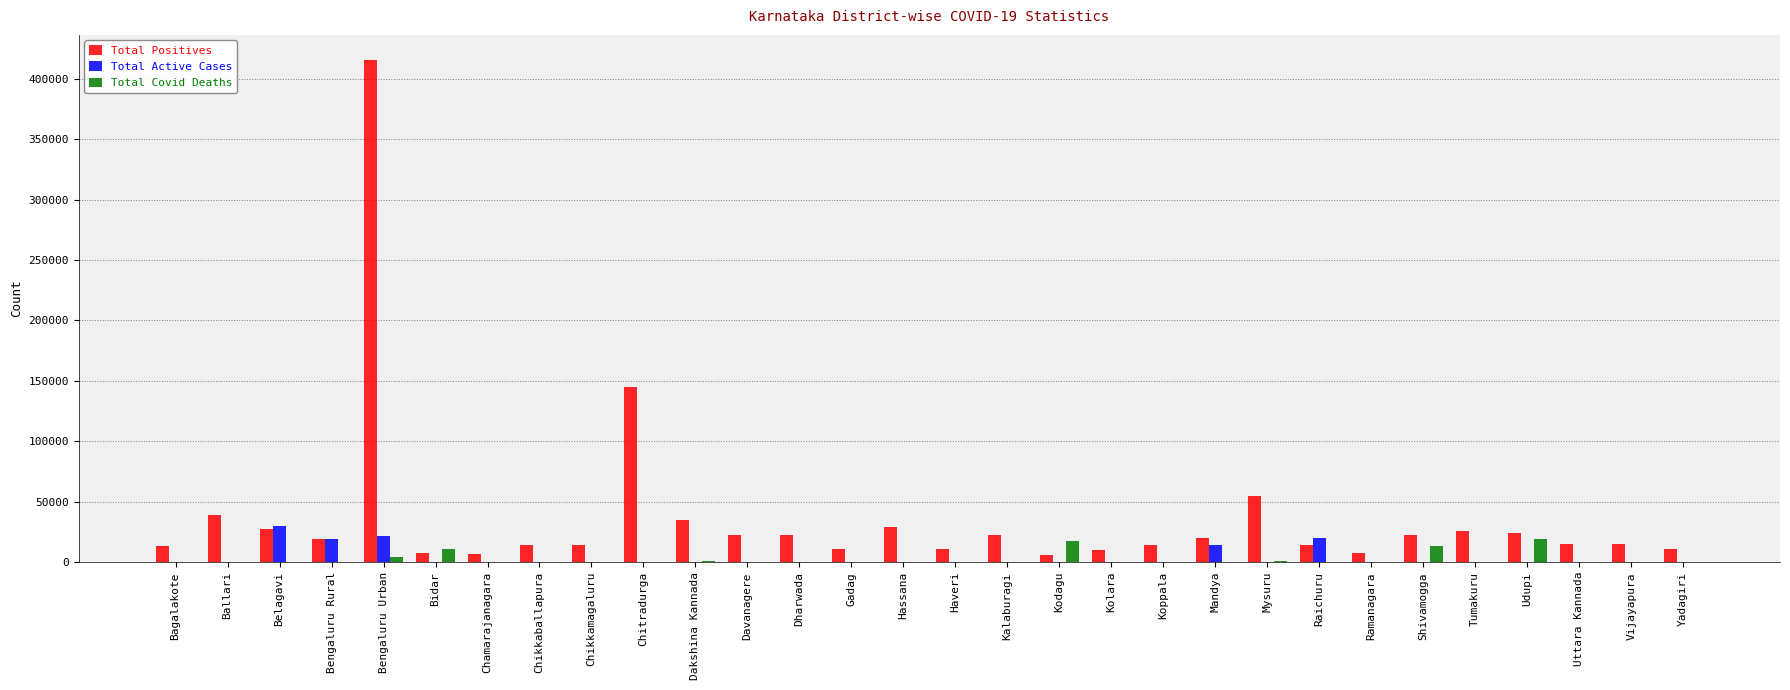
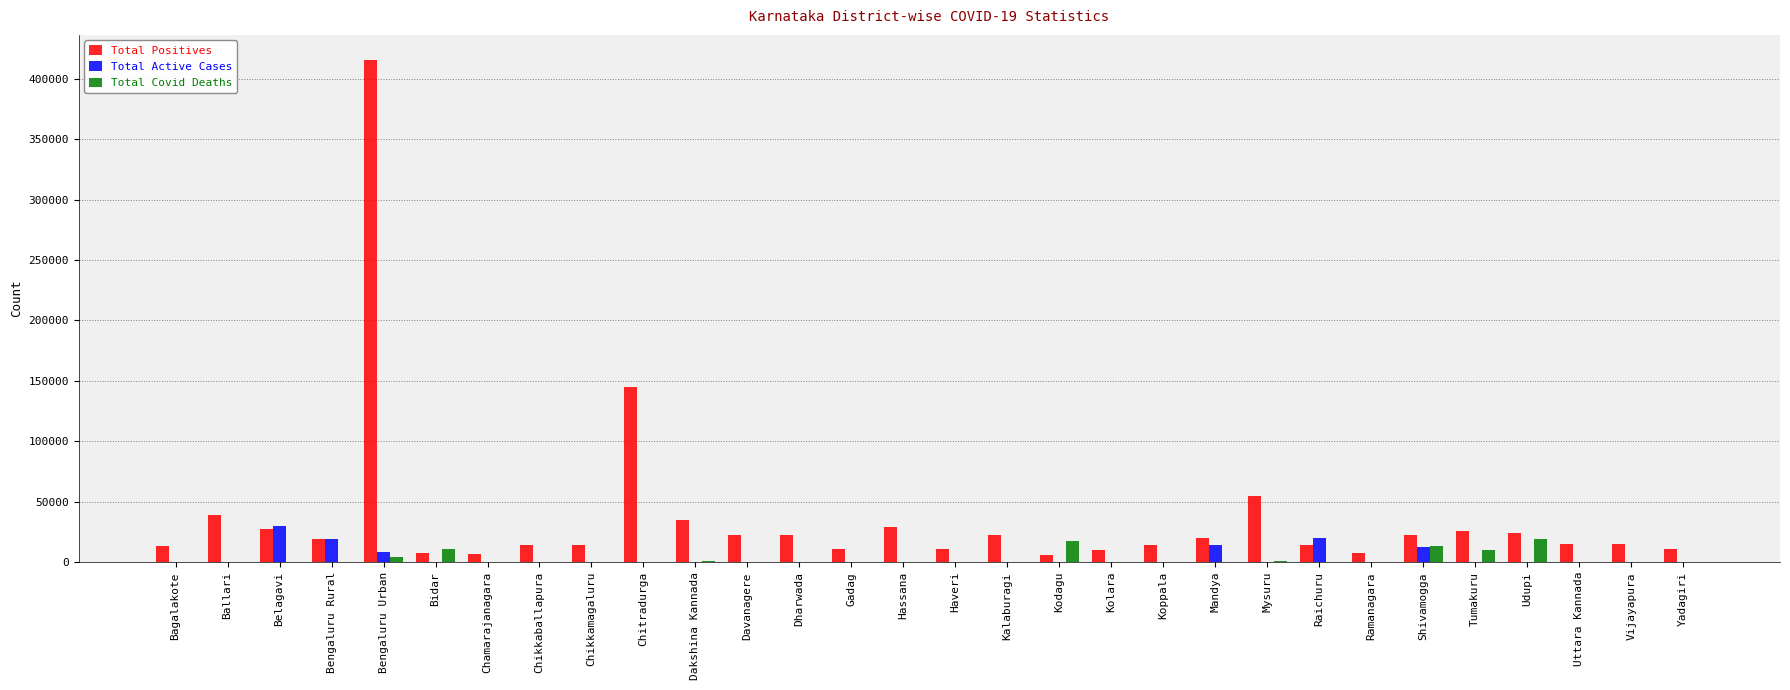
  {
    "Total Positives": {
      "Bagalakote": 14000,
      "Ballari": 39000,
      "Belagavi": 27000,
      "Bengaluru Rural": 19000,
      "Bengaluru Urban": 415000,
      "Bidar": 8000,
      "Chamarajanagara": 7000,
      "Chikkaballapura": 14000,
      "Chikkamagaluru": 14000,
      "Chitradurga": 145000,
      "Dakshina Kannada": 35000,
      "Davanagere": 23000,
      "Dharwada": 23000,
      "Gadag": 11000,
      "Hassana": 29000,
      "Haveri": 11000,
      "Kalaburagi": 23000,
      "Kodagu": 6000,
      "Kolara": 10000,
      "Koppala": 14000,
      "Mandya": 20000,
      "Mysuru": 55000,
      "Raichuru": 14000,
      "Ramanagara": 7000,
      "Shivamogga": 23000,
      "Tumakuru": 26000,
      "Udupi": 24000,
      "Uttara Kannada": 15000,
      "Vijayapura": 15000,
      "Yadagiri": 11000
    },
    "Total Active Cases": {
      "Belagavi": 30000,
      "Bengaluru Rural": 19000,
-     "Bengaluru Urban": 22000,
+     "Bengaluru Urban": 9000,
      "Mandya": 15000,
      "Raichuru": 20000,
-     "Shivamogga": 0
+     "Shivamogga": 12000
    },
    "Total Covid Deaths": {
      "Bengaluru Urban": 5000,
      "Bidar": 11000,
      "Kodagu": 18000,
      "Shivamogga": 14000,
-     "Tumakuru": 0,
+     "Tumakuru": 10000,
      "Udupi": 19000
    }
  }
